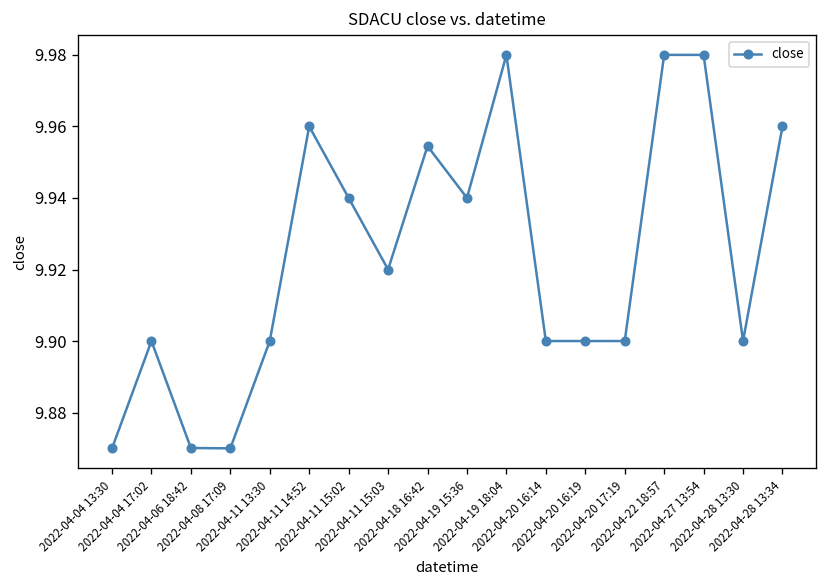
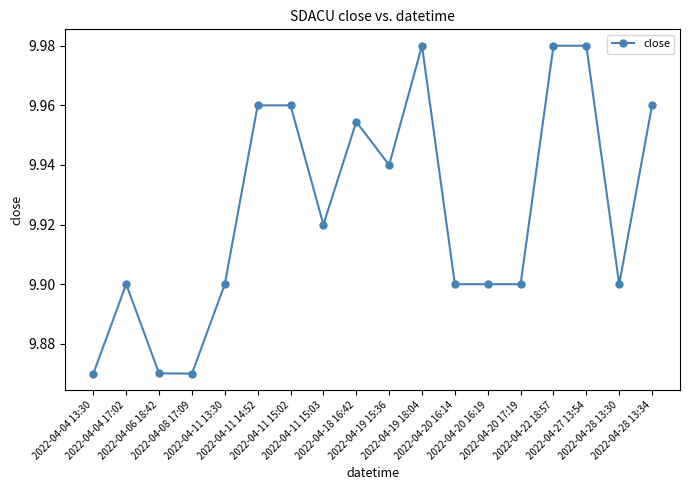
  {
    "2022-04-04 13:30": 9.87,
    "2022-04-04 17:02": 9.90,
    "2022-04-06 18:42": 9.87,
    "2022-04-08 17:09": 9.87,
    "2022-04-11 13:30": 9.90,
    "2022-04-11 14:52": 9.96,
-   "2022-04-11 15:02": 9.94,
+   "2022-04-11 15:02": 9.96,
    "2022-04-11 15:03": 9.92,
    "2022-04-18 16:42": 9.955,
    "2022-04-19 15:36": 9.94,
    "2022-04-19 18:04": 9.98,
    "2022-04-20 16:14": 9.90,
    "2022-04-20 16:19": 9.90,
    "2022-04-20 17:19": 9.90,
    "2022-04-22 18:57": 9.98,
    "2022-04-27 13:54": 9.98,
    "2022-04-28 13:30": 9.90,
    "2022-04-28 13:34": 9.96
  }
